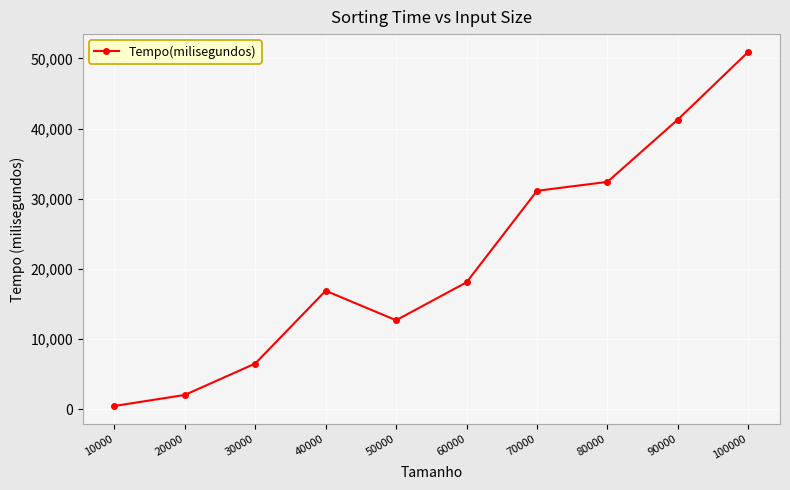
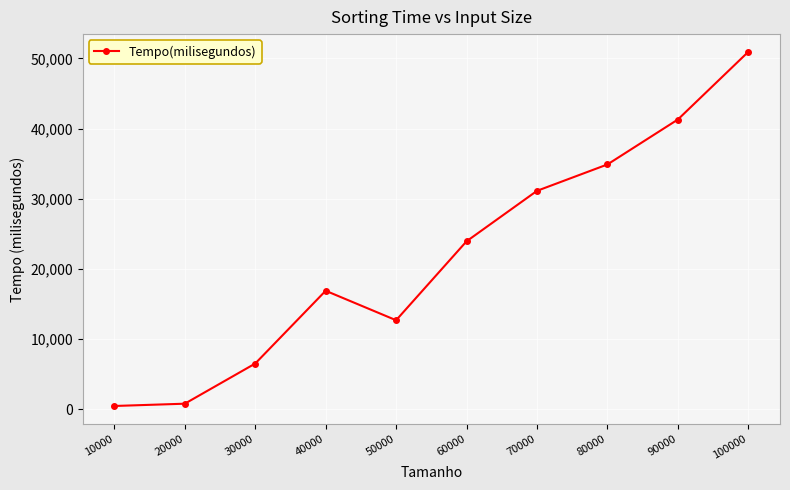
  {
    "10000": "0",
-   "20000": "2,000",
+   "20000": "1,000",
    "30000": "7,000",
    "40000": "17,000",
    "50000": "13,000",
-   "60000": "18,000",
+   "60000": "24,000",
    "70000": "31,000",
-   "80000": "32,000",
+   "80000": "35,000",
    "90000": "41,000",
    "100000": "51,000"
  }
